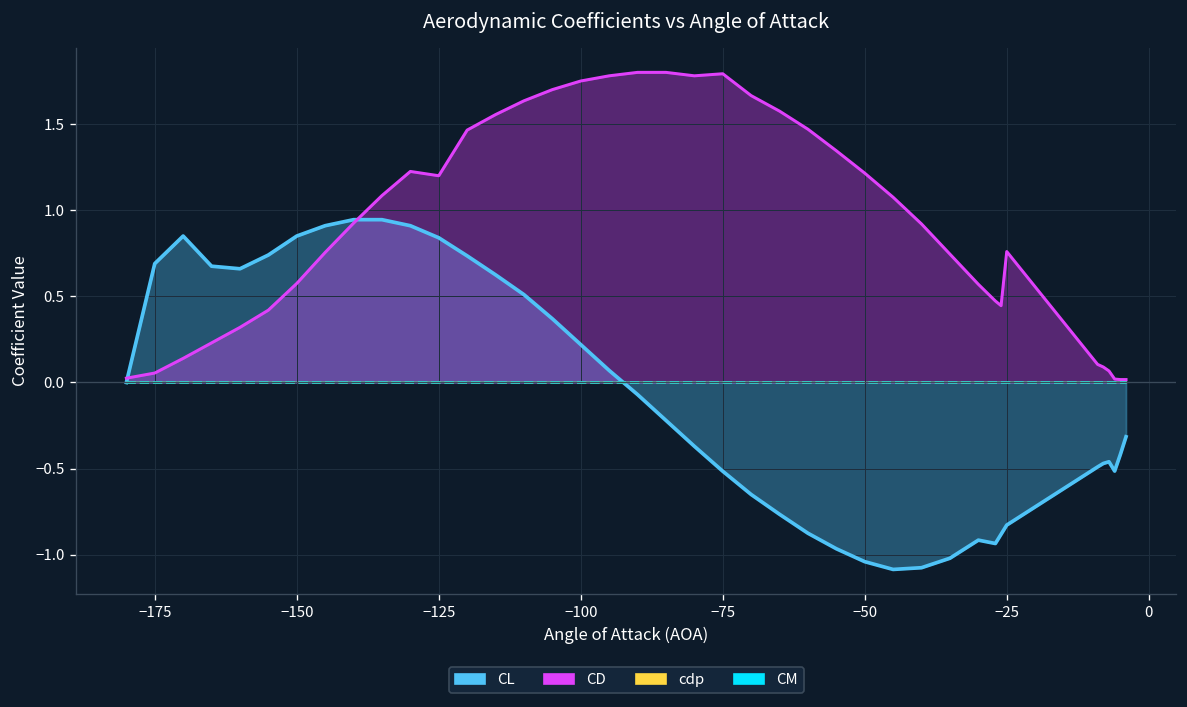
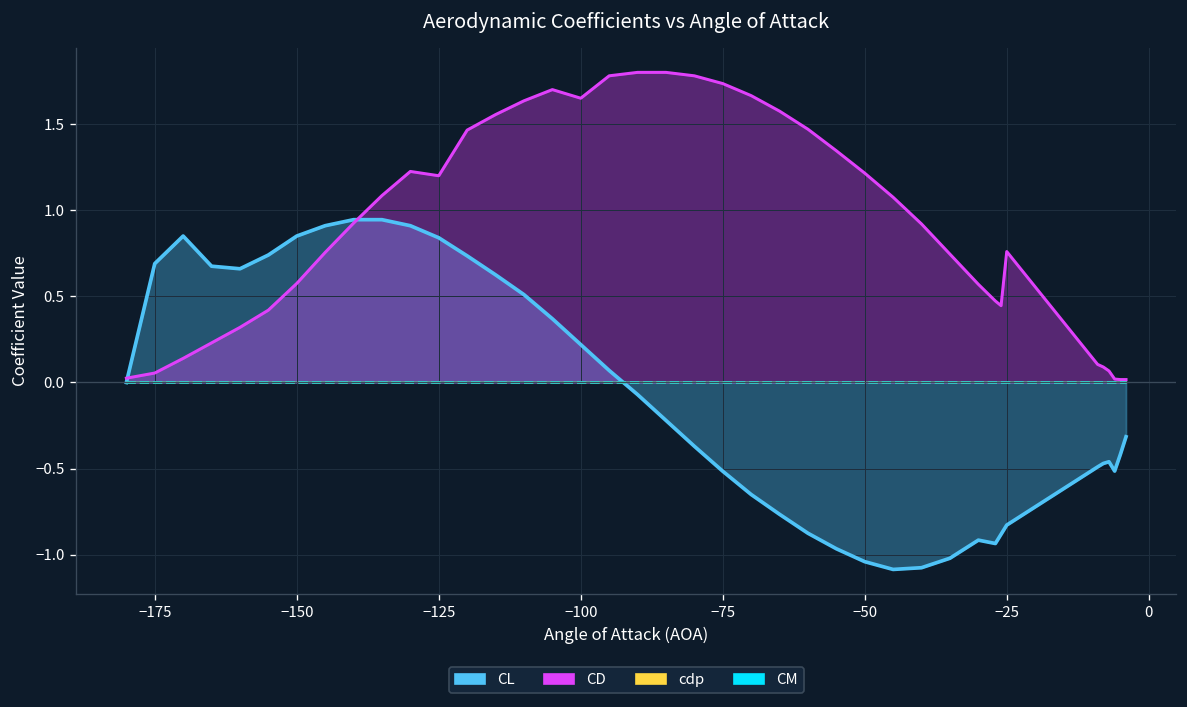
  {
    "CD": {
      "−175": 0.06,
      "−150": 0.58,
      "−125": 1.20,
-     "−100": 1.75,
-     "−75": 1.79,
+     "−100": 1.65,
+     "−75": 1.74,
      "−50": 1.22,
      "−25": 0.76
    }
  }
